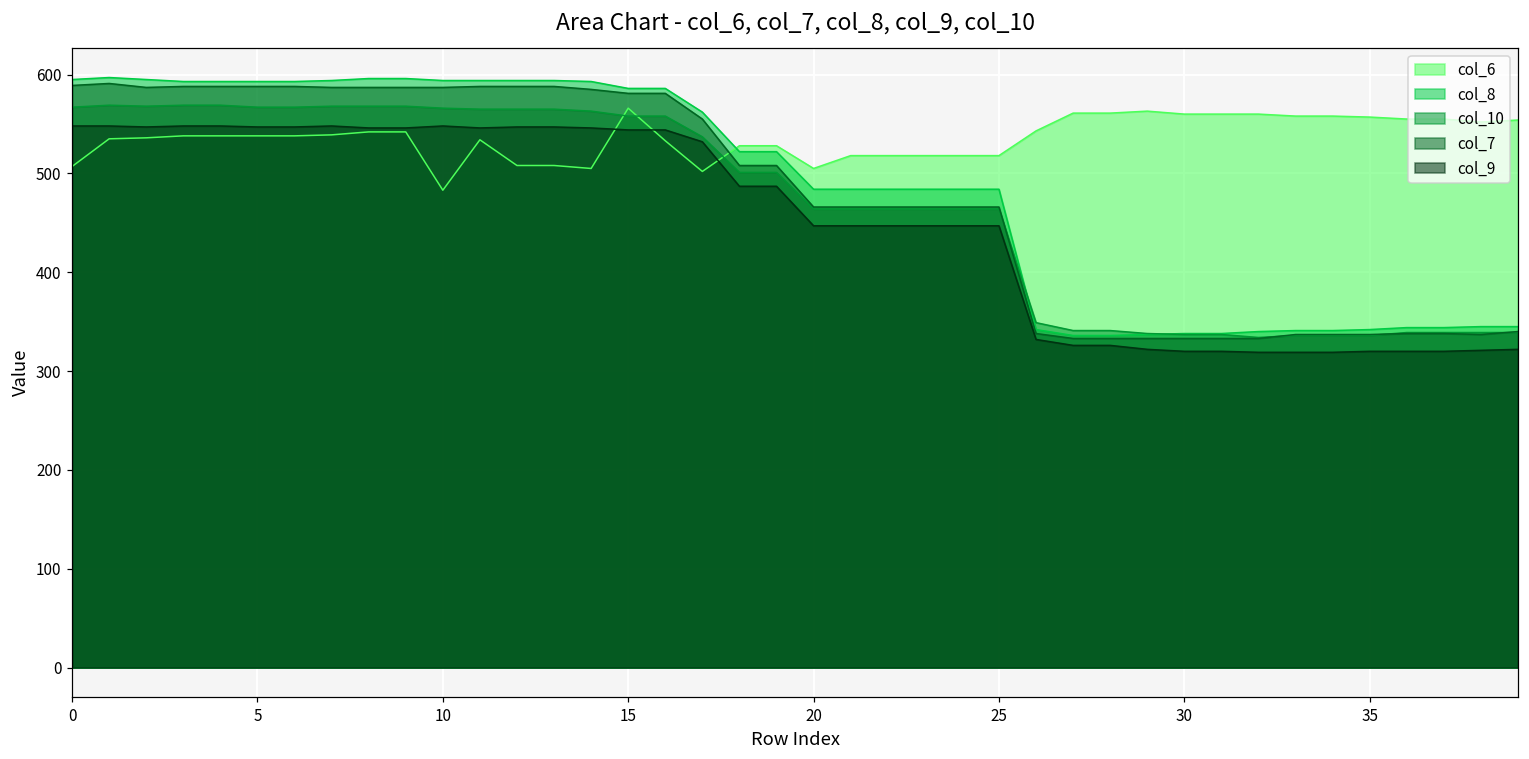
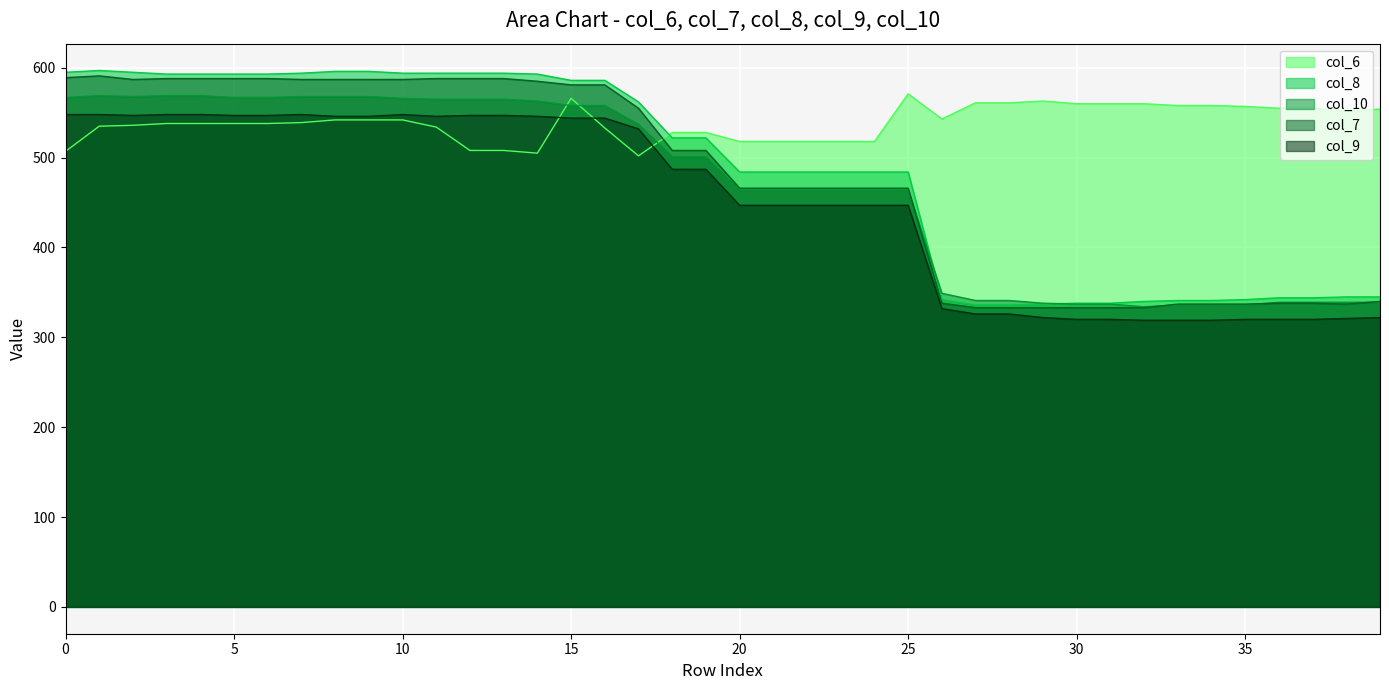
  {
    "col_6": {
      "0": 510,
      "5": 540,
-     "10": 480,
+     "10": 540,
      "15": 570,
-     "20": 510,
-     "25": 520,
+     "20": 520,
+     "25": 570,
      "30": 560,
      "35": 560
    }
  }
